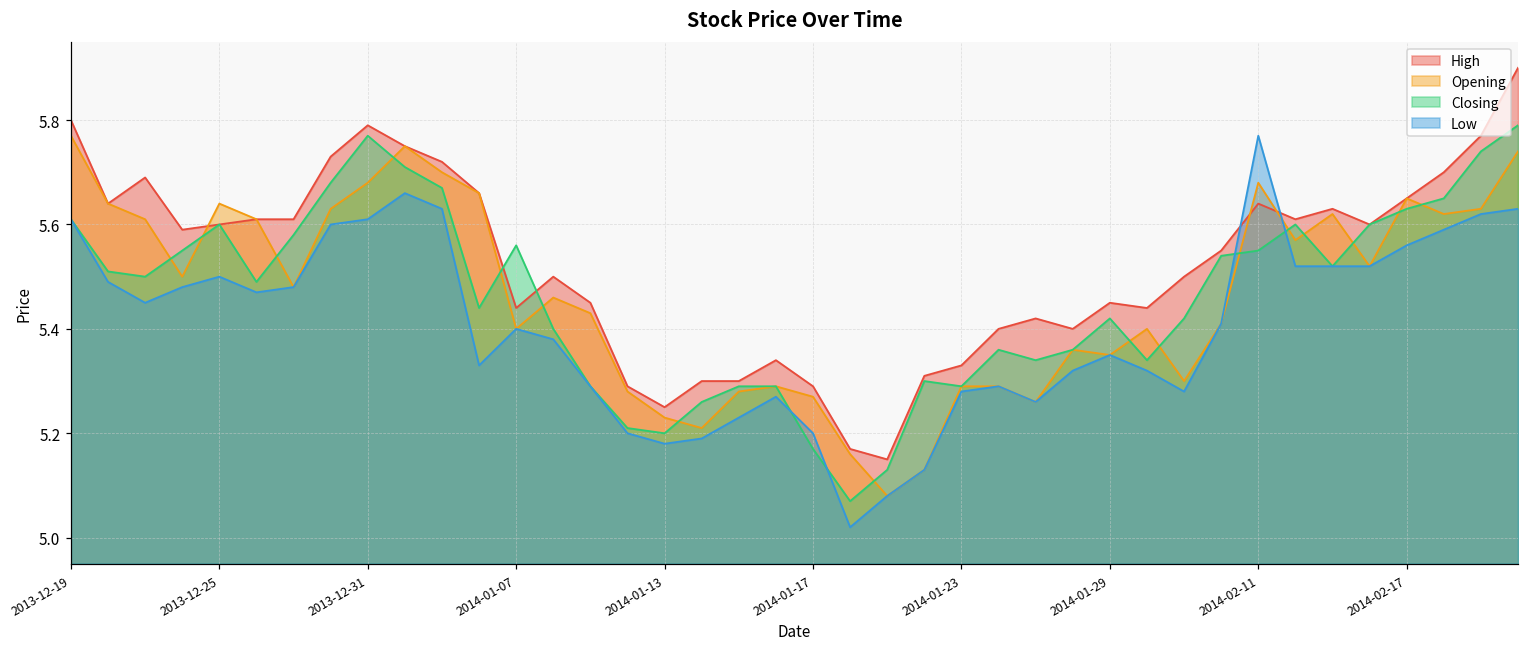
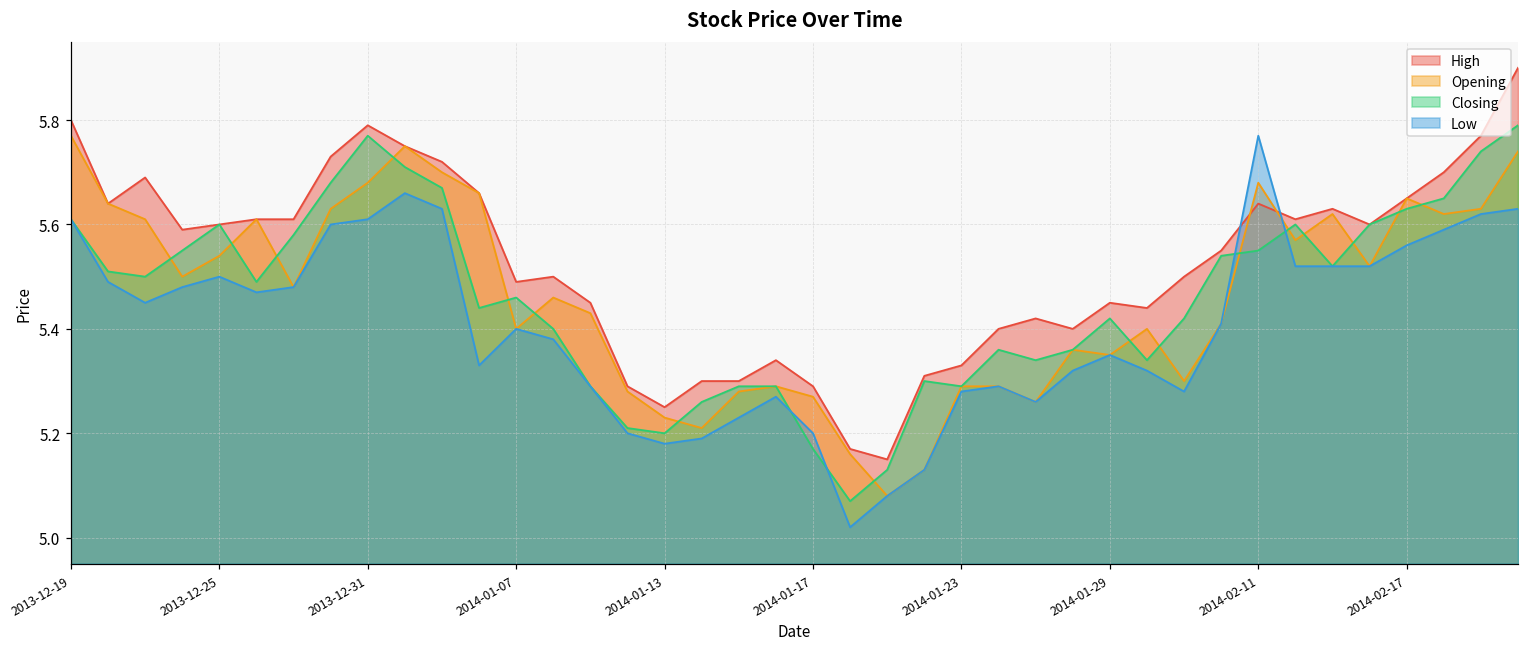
  {
    "High": {
      "2013-12-19": 5.80,
      "2013-12-31": 5.79,
-     "2014-01-07": 5.44,
+     "2014-01-07": 5.49,
      "2014-01-13": 5.25,
      "2014-01-17": 5.29,
      "2014-01-23": 5.33,
      "2014-01-29": 5.45,
      "2014-02-11": 5.64
    },
    "Opening": {
      "2013-12-19": 5.77,
-     "2013-12-25": 5.64,
+     "2013-12-25": 5.54,
      "2013-12-31": 5.68,
      "2014-01-13": 5.23,
      "2014-01-17": 5.27,
      "2014-02-11": 5.68
    },
    "Closing": {
      "2013-12-31": 5.77,
-     "2014-01-07": 5.56,
+     "2014-01-07": 5.46,
      "2014-01-13": 5.20,
      "2014-01-17": 5.17,
      "2014-01-29": 5.42,
      "2014-02-11": 5.55,
      "2014-02-17": 5.63
    },
    "Low": {
      "2013-12-25": 5.50,
      "2013-12-31": 5.61,
      "2014-01-13": 5.18,
      "2014-01-17": 5.20,
      "2014-01-23": 5.28,
      "2014-02-11": 5.77,
      "2014-02-17": 5.56
    }
  }
